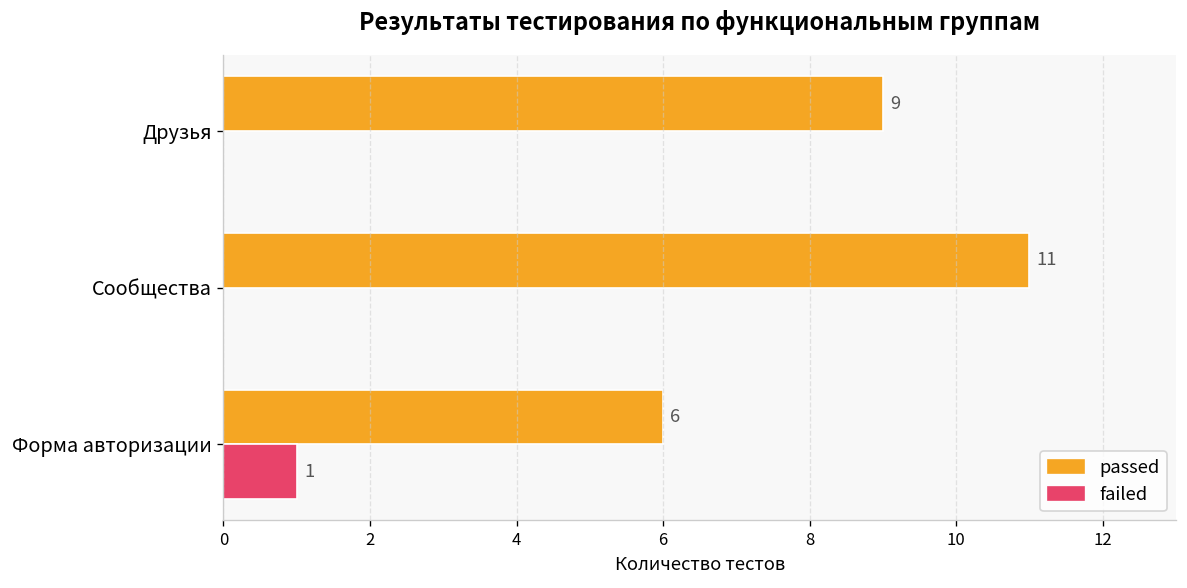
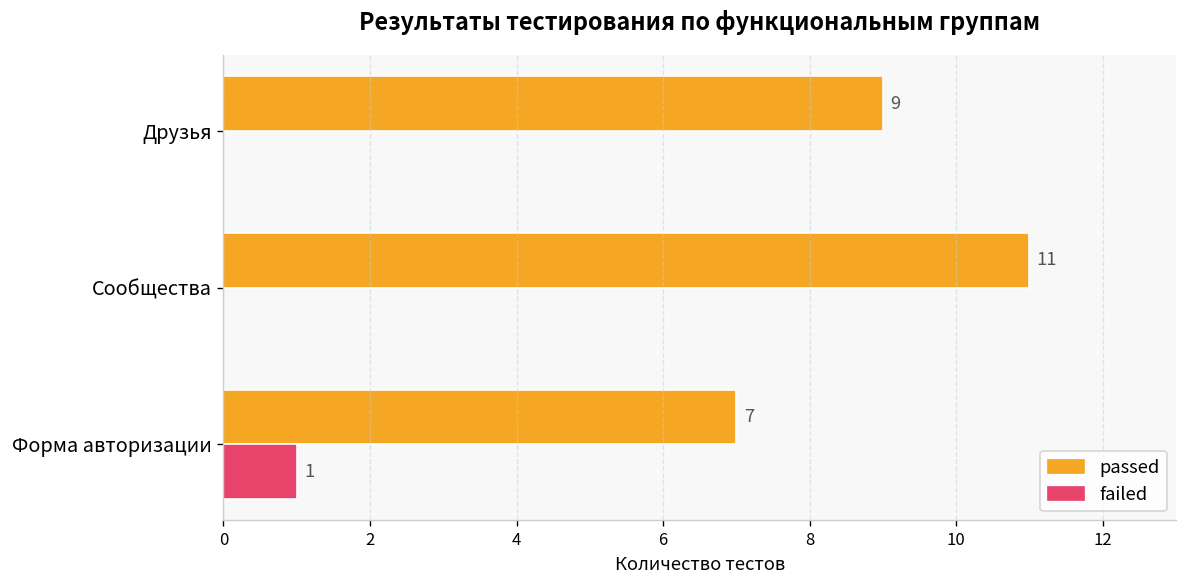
  {
    "passed": {
      "Друзья": 9,
      "Сообщества": 11,
-     "Форма авторизации": 6
+     "Форма авторизации": 7
    },
    "failed": {
      "Форма авторизации": 1
    }
  }
